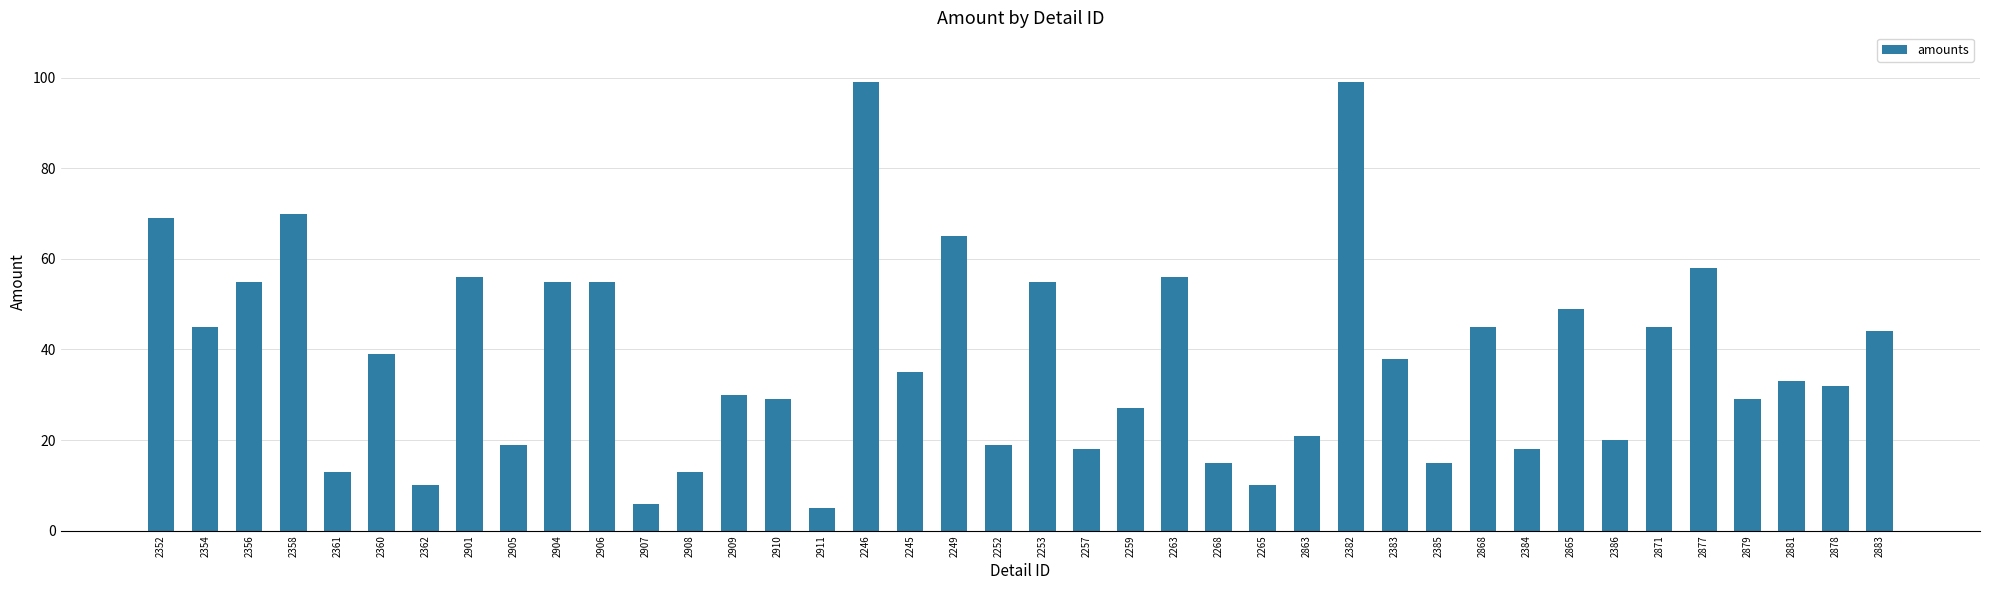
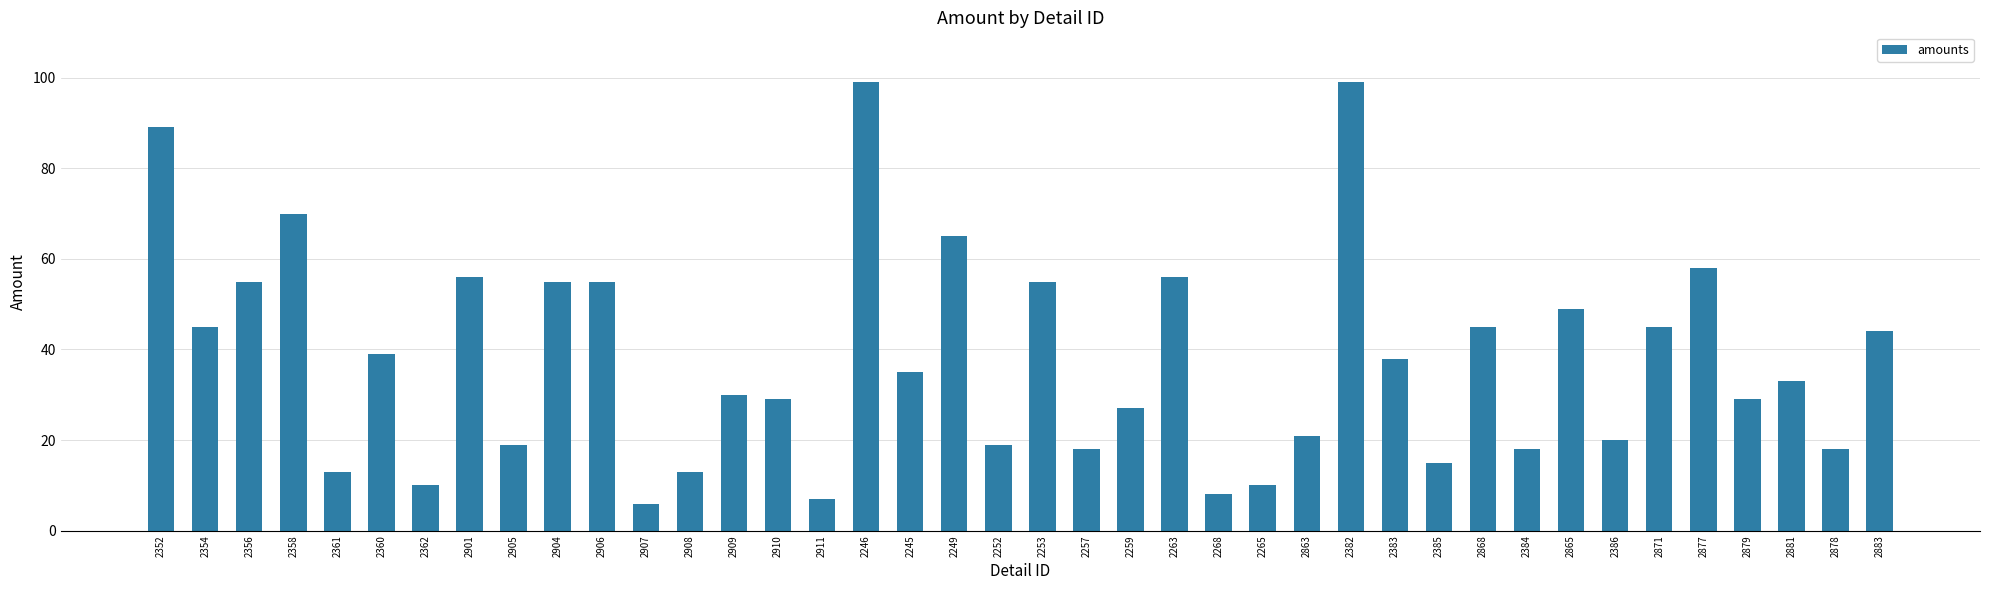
  {
-   "2352": 69,
+   "2352": 89,
    "2354": 45,
    "2356": 55,
    "2358": 70,
    "2361": 13,
    "2360": 39,
    "2362": 10,
    "2901": 56,
    "2905": 19,
    "2904": 55,
    "2906": 55,
    "2907": 6,
    "2908": 13,
    "2909": 30,
    "2910": 29,
-   "2911": 5,
+   "2911": 7,
    "2246": 99,
    "2245": 35,
    "2249": 65,
    "2252": 19,
    "2253": 55,
    "2257": 18,
    "2259": 27,
    "2263": 56,
-   "2268": 15,
+   "2268": 8,
    "2265": 10,
    "2863": 21,
    "2382": 99,
    "2383": 38,
    "2385": 15,
    "2868": 45,
    "2384": 18,
    "2865": 49,
    "2386": 20,
    "2871": 45,
    "2877": 58,
    "2879": 29,
    "2881": 33,
-   "2878": 32,
+   "2878": 18,
    "2883": 44
  }
